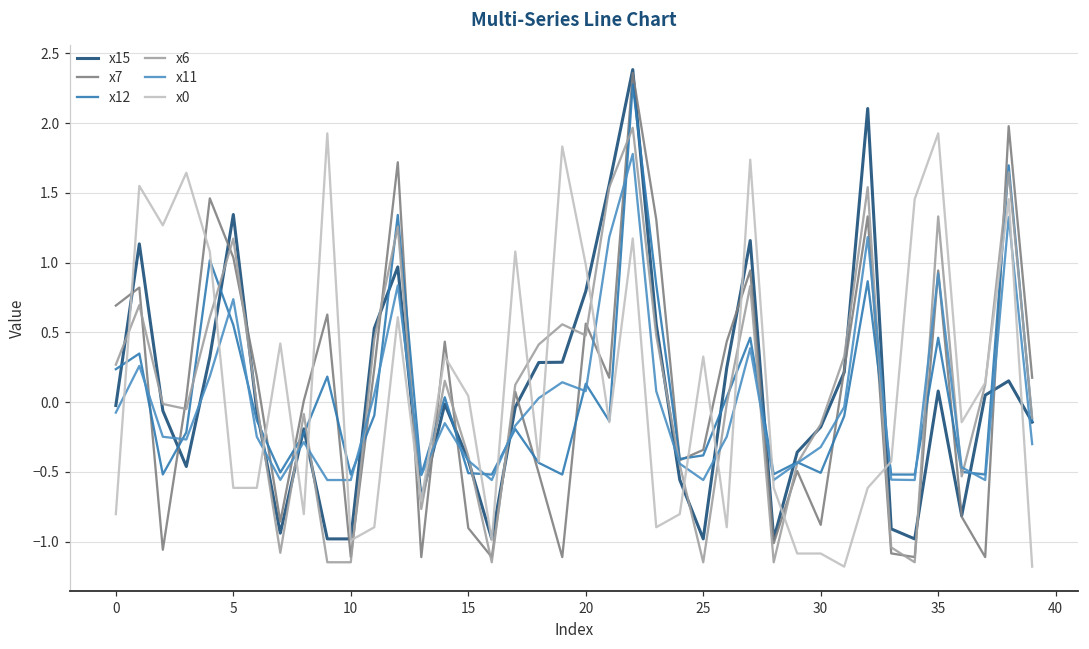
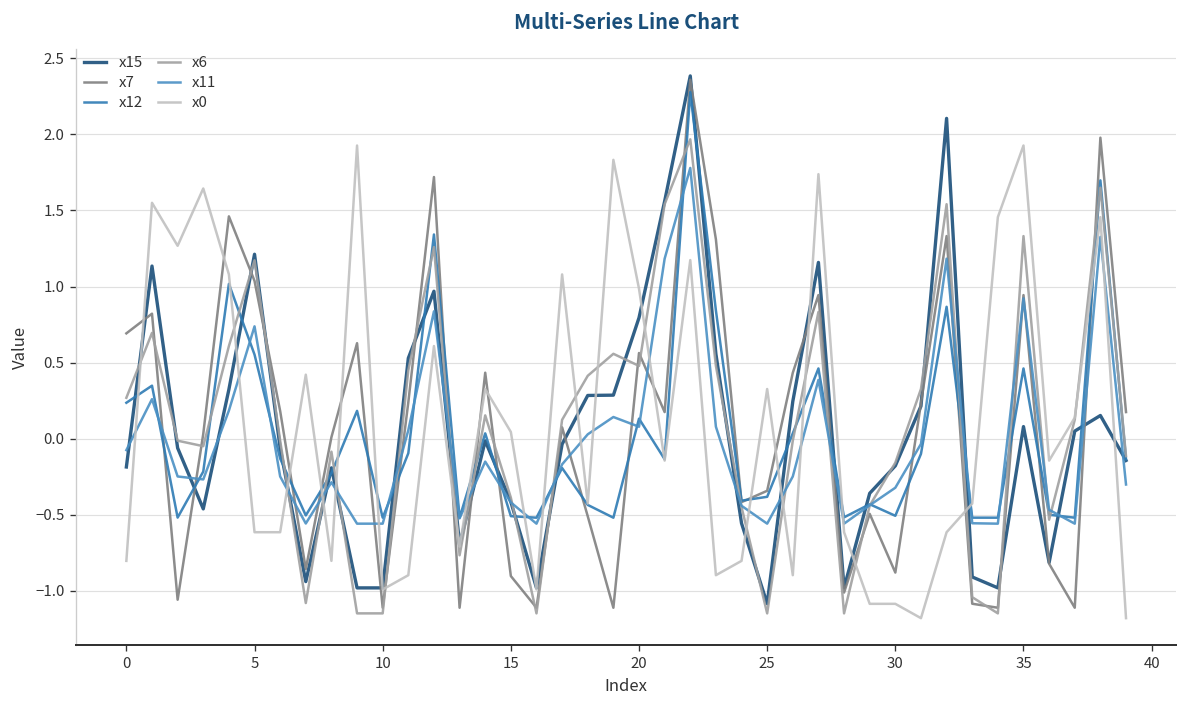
  {
    "x15": {
-     "0": -0.02,
-     "5": 1.34,
+     "0": -0.19,
+     "5": 1.21,
      "20": 0.79,
-     "25": -0.98,
+     "25": -1.08,
      "30": -0.18,
      "35": 0.08
    }
  }
